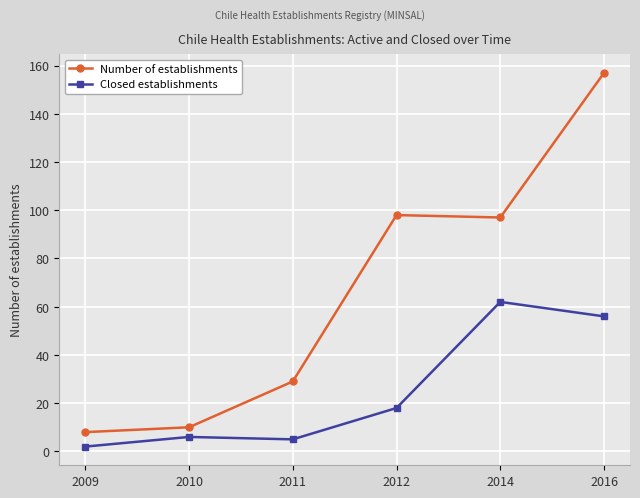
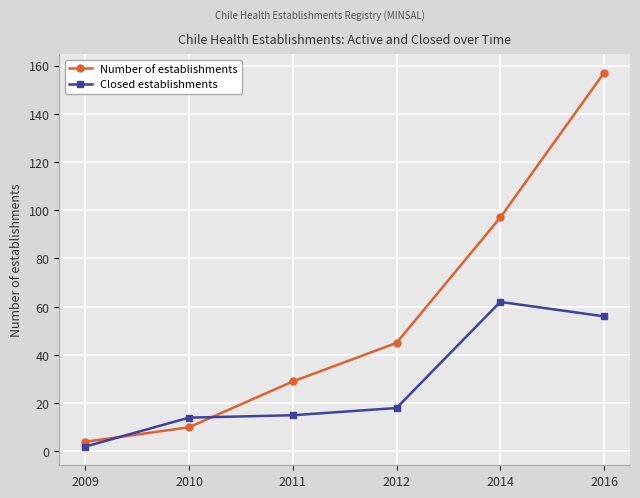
  {
    "Number of establishments": {
-     "2009": 8,
+     "2009": 4,
      "2010": 10,
      "2011": 29,
-     "2012": 98,
+     "2012": 45,
      "2014": 97,
      "2016": 157
    },
    "Closed establishments": {
      "2009": 2,
-     "2010": 6,
-     "2011": 5,
+     "2010": 14,
+     "2011": 15,
      "2012": 18,
      "2014": 62,
      "2016": 56
    }
  }
